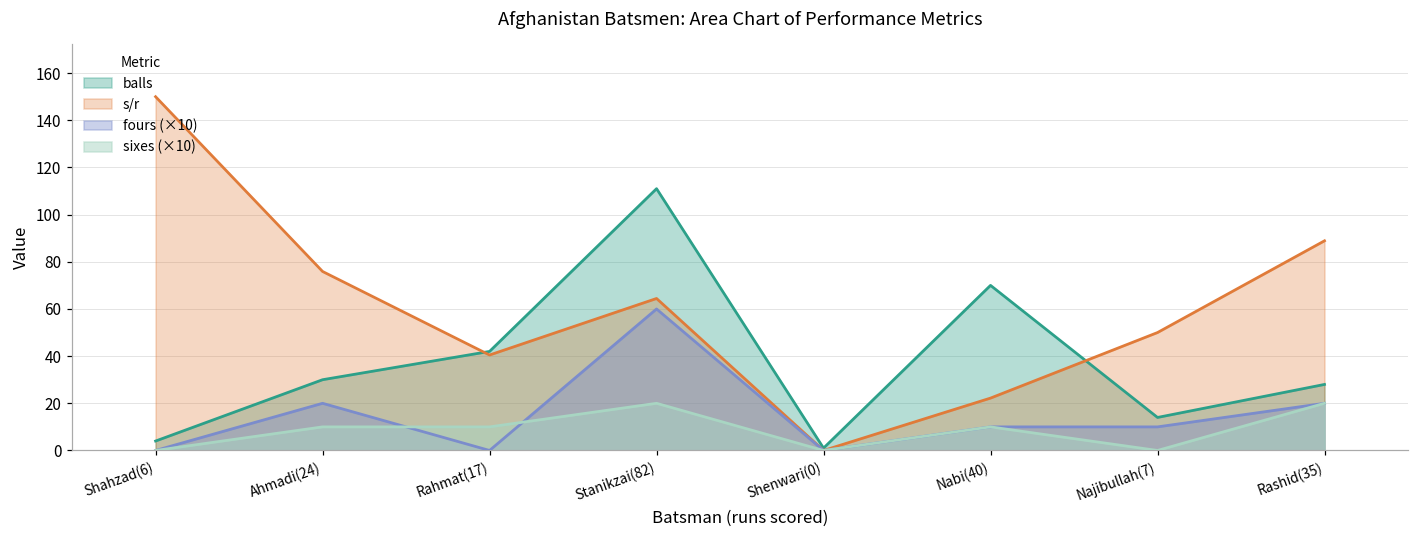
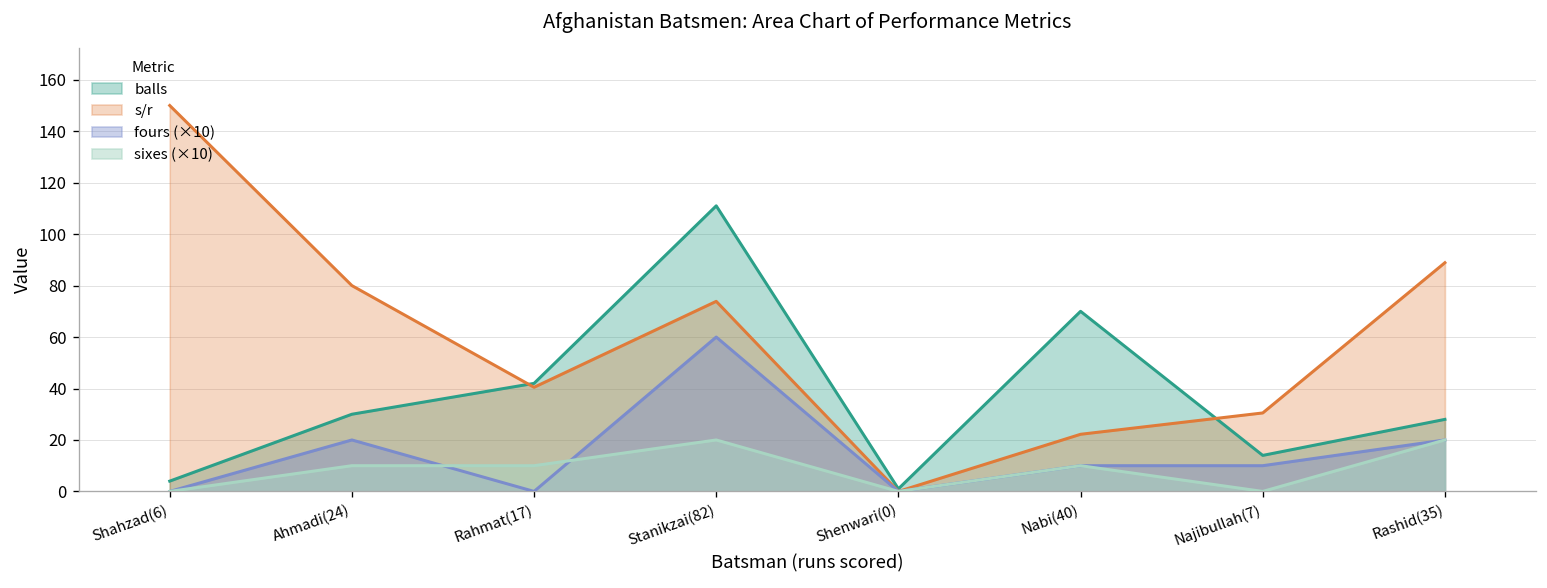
  {
    "s/r": {
      "Shahzad(6)": 150,
-     "Ahmadi(24)": 76,
+     "Ahmadi(24)": 80,
      "Rahmat(17)": 40,
-     "Stanikzai(82)": 64,
+     "Stanikzai(82)": 74,
      "Nabi(40)": 22,
-     "Najibullah(7)": 50,
+     "Najibullah(7)": 31,
      "Rashid(35)": 89
    }
  }
